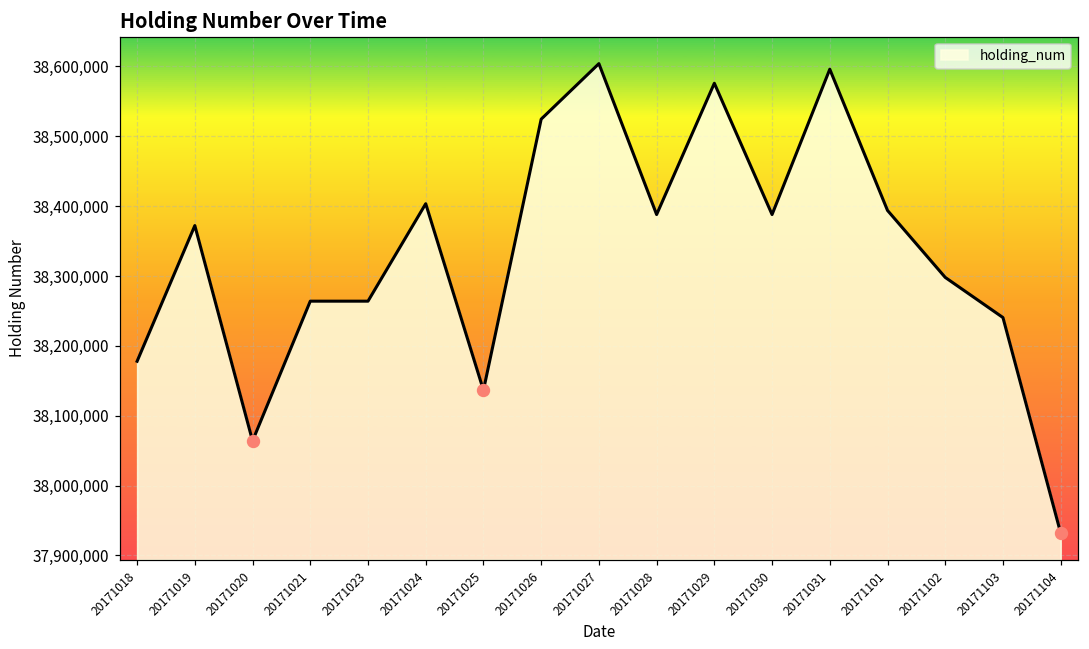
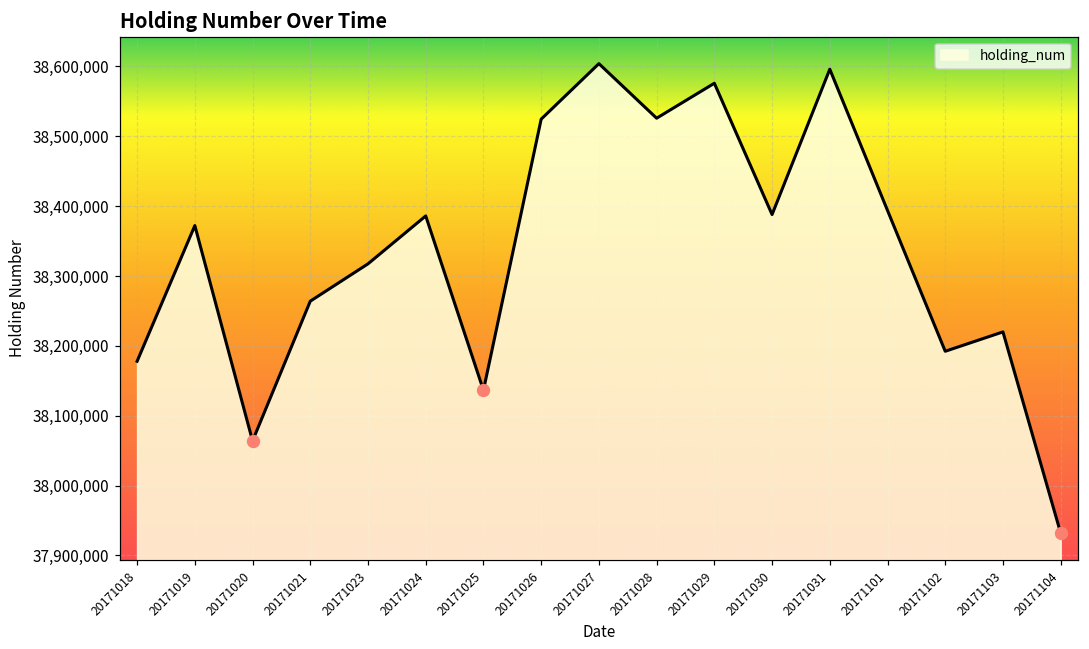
  {
    "holding_num": {
      "20171018": "38,180,000",
      "20171019": "38,370,000",
      "20171021": "38,260,000",
-     "20171023": "38,260,000",
-     "20171024": "38,400,000",
+     "20171023": "38,320,000",
+     "20171024": "38,390,000",
      "20171026": "38,520,000",
      "20171027": "38,600,000",
-     "20171028": "38,390,000",
+     "20171028": "38,530,000",
      "20171029": "38,580,000",
      "20171030": "38,390,000",
      "20171031": "38,600,000",
      "20171101": "38,390,000",
-     "20171102": "38,300,000",
-     "20171103": "38,240,000"
+     "20171102": "38,190,000",
+     "20171103": "38,220,000"
    }
  }
